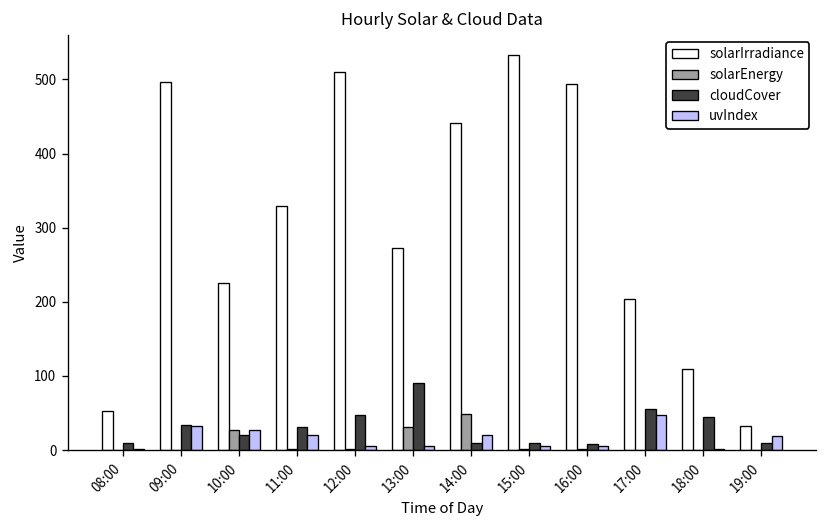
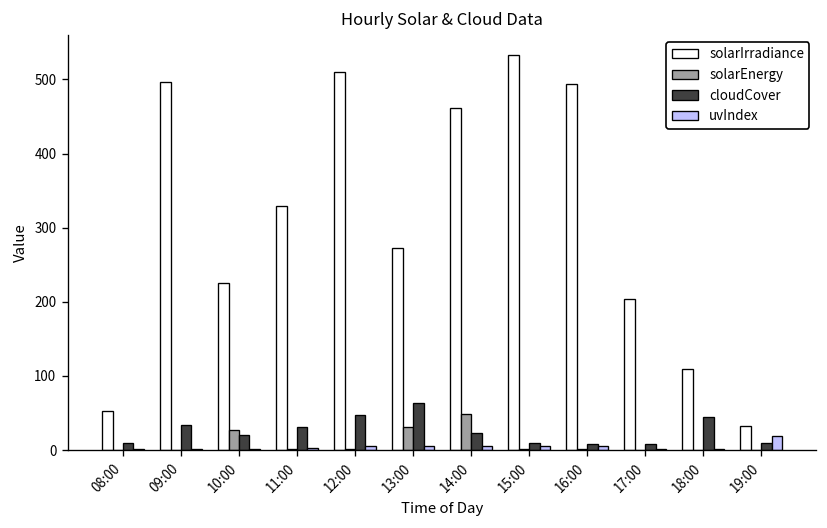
  {
    "solarIrradiance": {
      "08:00": 50,
      "09:00": 500,
      "10:00": 230,
      "11:00": 330,
      "12:00": 510,
      "13:00": 270,
-     "14:00": 440,
+     "14:00": 460,
      "15:00": 530,
      "16:00": 490,
      "17:00": 200,
      "18:00": 110,
      "19:00": 30
    },
    "solarEnergy": {
      "10:00": 30,
      "13:00": 30,
      "14:00": 50
    },
    "cloudCover": {
      "08:00": 10,
      "09:00": 30,
      "10:00": 20,
      "11:00": 30,
      "12:00": 50,
-     "13:00": 90,
-     "14:00": 10,
+     "13:00": 60,
+     "14:00": 20,
      "15:00": 10,
      "16:00": 10,
-     "17:00": 50,
+     "17:00": 10,
      "18:00": 40,
      "19:00": 10
    },
    "uvIndex": {
-     "09:00": 30,
-     "10:00": 30,
-     "11:00": 20,
+     "09:00": 0,
+     "10:00": 0,
+     "11:00": 0,
      "12:00": 10,
      "13:00": 10,
-     "14:00": 20,
+     "14:00": 10,
      "15:00": 10,
      "16:00": 10,
-     "17:00": 50,
+     "17:00": 0,
      "19:00": 20
    }
  }
